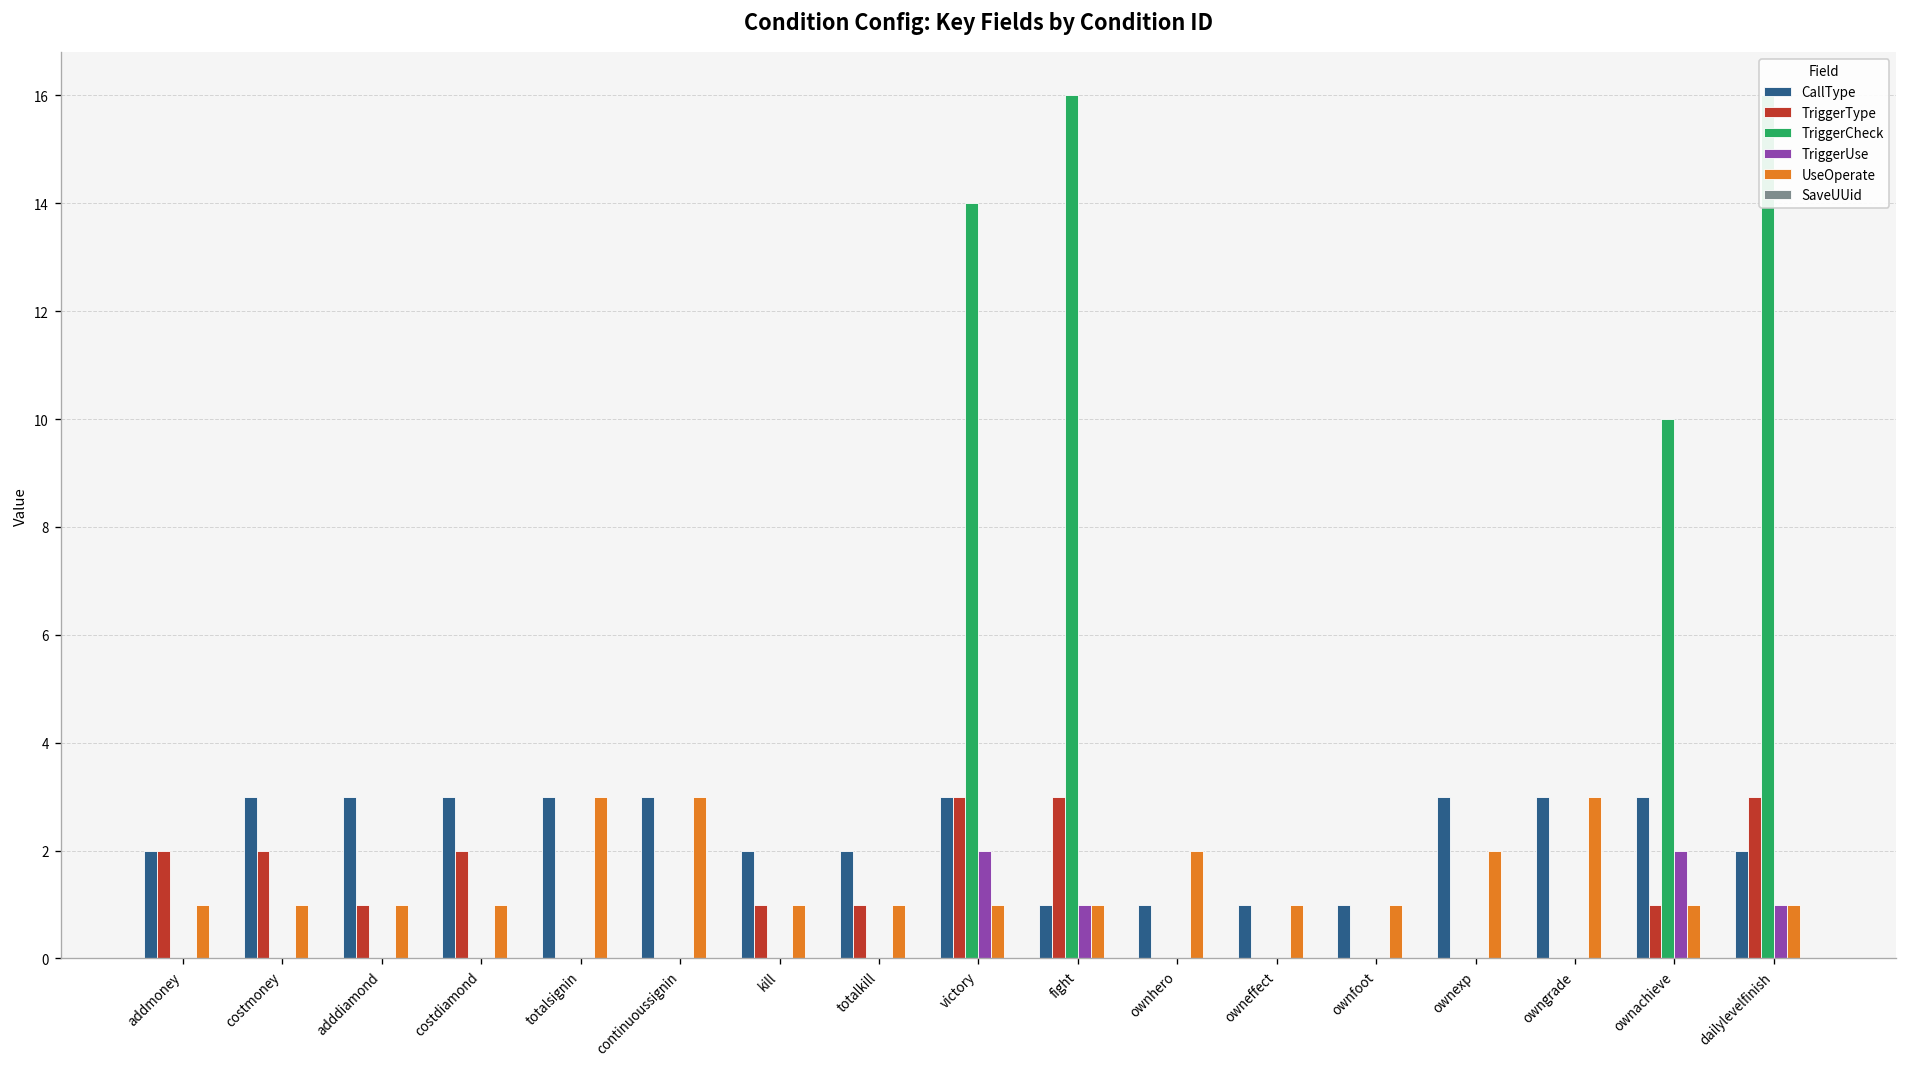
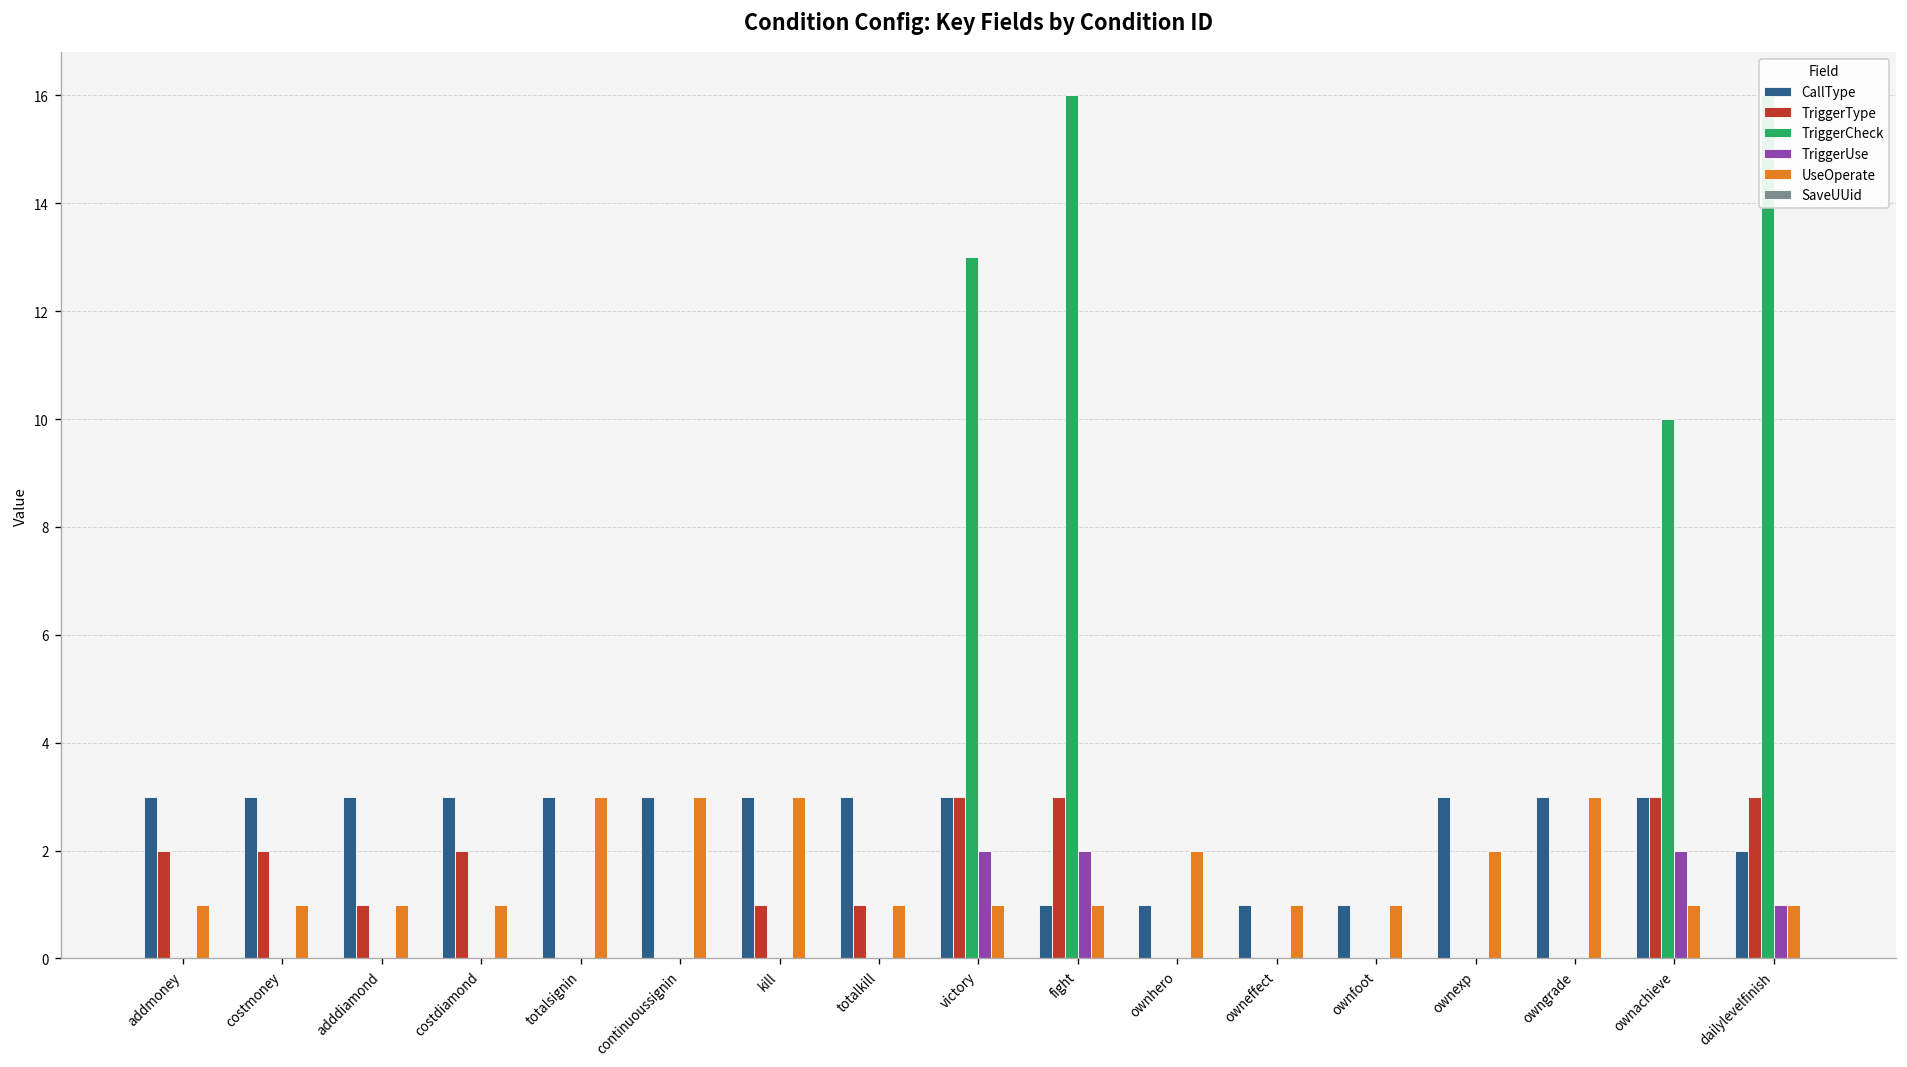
  {
    "CallType": {
-     "addmoney": 2,
+     "addmoney": 3,
      "costmoney": 3,
      "adddiamond": 3,
      "costdiamond": 3,
      "totalsignin": 3,
      "continuoussignin": 3,
-     "kill": 2,
-     "totalkill": 2,
+     "kill": 3,
+     "totalkill": 3,
      "victory": 3,
      "fight": 1,
      "ownhero": 1,
      "owneffect": 1,
      "ownfoot": 1,
      "ownexp": 3,
      "owngrade": 3,
      "ownachieve": 3,
      "dailylevelfinish": 2
    },
    "TriggerType": {
      "addmoney": 2,
      "costmoney": 2,
      "adddiamond": 1,
      "costdiamond": 2,
      "totalsignin": 0,
      "continuoussignin": 0,
      "kill": 1,
      "totalkill": 1,
      "victory": 3,
      "fight": 3,
      "ownhero": 0,
      "owneffect": 0,
      "ownfoot": 0,
      "ownexp": 0,
      "owngrade": 0,
-     "ownachieve": 1,
+     "ownachieve": 3,
      "dailylevelfinish": 3
    },
    "TriggerCheck": {
      "addmoney": 0,
      "costmoney": 0,
      "adddiamond": 0,
      "costdiamond": 0,
      "totalsignin": 0,
      "continuoussignin": 0,
      "kill": 0,
      "totalkill": 0,
-     "victory": 14,
+     "victory": 13,
      "fight": 16,
      "ownhero": 0,
      "owneffect": 0,
      "ownfoot": 0,
      "ownexp": 0,
      "owngrade": 0,
      "ownachieve": 10
    },
    "TriggerUse": {
      "addmoney": 0,
      "costmoney": 0,
      "adddiamond": 0,
      "costdiamond": 0,
      "totalsignin": 0,
      "continuoussignin": 0,
      "kill": 0,
      "totalkill": 0,
      "victory": 2,
-     "fight": 1,
+     "fight": 2,
      "ownhero": 0,
      "owneffect": 0,
      "ownfoot": 0,
      "ownexp": 0,
      "owngrade": 0,
      "ownachieve": 2,
      "dailylevelfinish": 1
    },
    "UseOperate": {
      "addmoney": 1,
      "costmoney": 1,
      "adddiamond": 1,
      "costdiamond": 1,
      "totalsignin": 3,
      "continuoussignin": 3,
-     "kill": 1,
+     "kill": 3,
      "totalkill": 1,
      "victory": 1,
      "fight": 1,
      "ownhero": 2,
      "owneffect": 1,
      "ownfoot": 1,
      "ownexp": 2,
      "owngrade": 3,
      "ownachieve": 1,
      "dailylevelfinish": 1
    },
    "SaveUUid": {
      "addmoney": 0,
      "costmoney": 0,
      "adddiamond": 0,
      "costdiamond": 0,
      "totalsignin": 0,
      "continuoussignin": 0,
      "kill": 0,
      "totalkill": 0,
      "victory": 0,
      "fight": 0,
      "ownhero": 0,
      "owneffect": 0,
      "ownfoot": 0,
      "ownexp": 0,
      "owngrade": 0,
      "ownachieve": 0,
      "dailylevelfinish": 0
    }
  }
